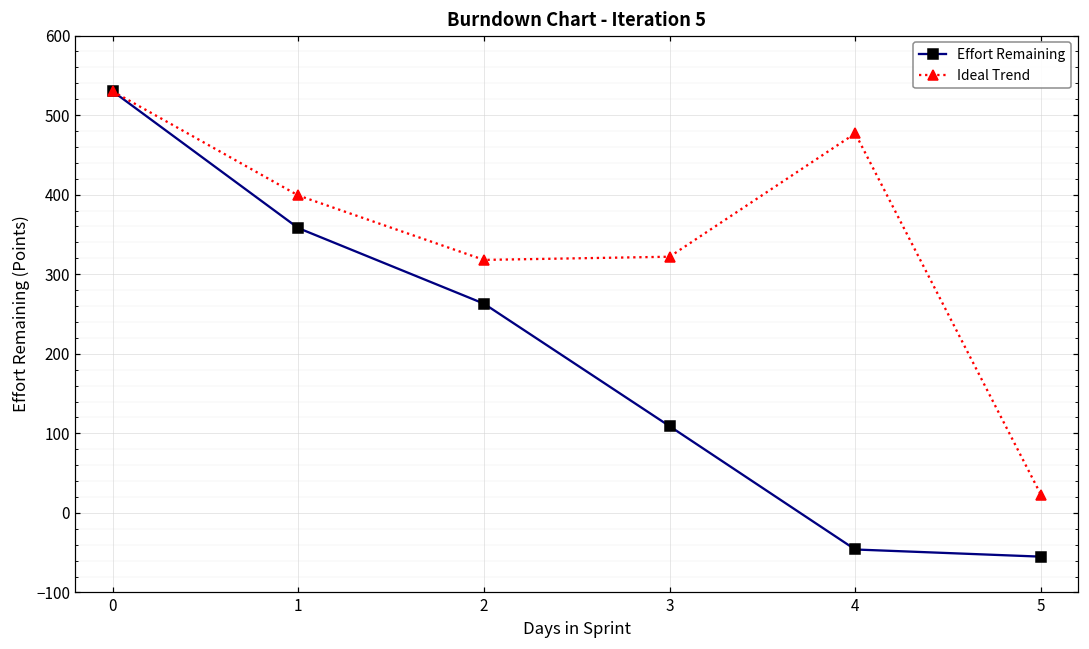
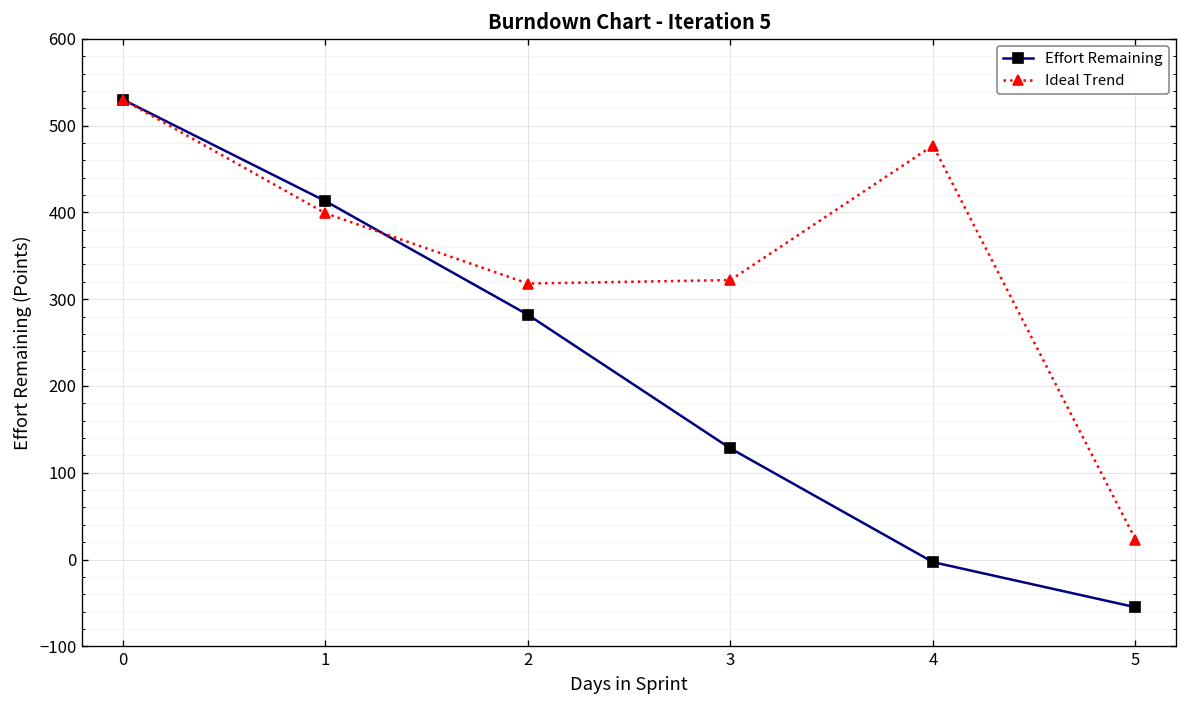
  {
    "Effort Remaining": {
-     "1": 360,
-     "2": 260,
-     "3": 110,
-     "4": -50,
+     "1": 410,
+     "2": 280,
+     "3": 130,
+     "4": 0,
      "5": -60
    },
    "Ideal Trend": {
      "1": 400,
      "2": 320,
      "3": 320,
      "4": 480,
      "5": 20
    }
  }
